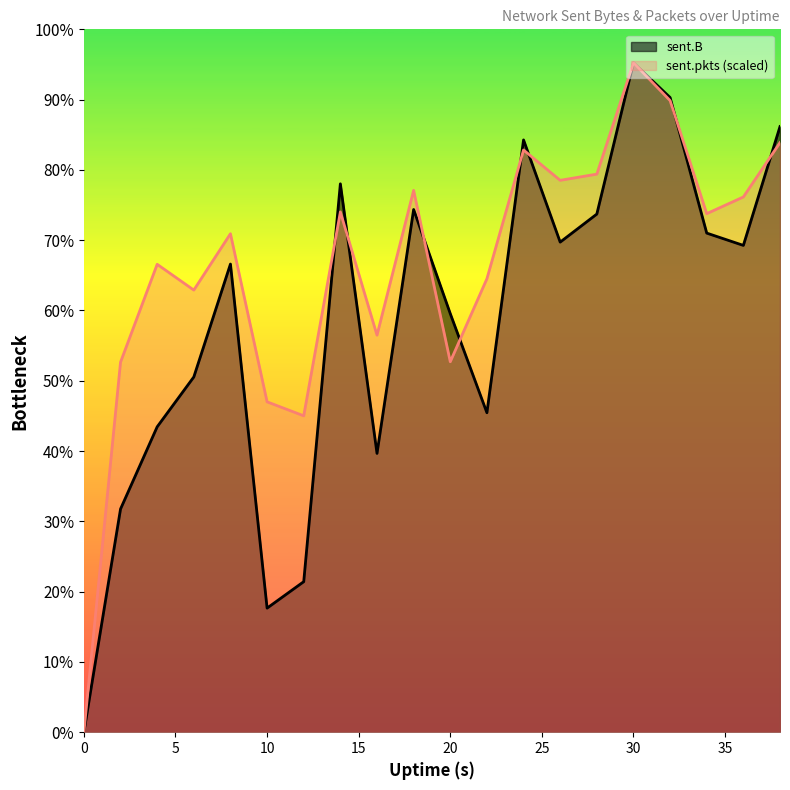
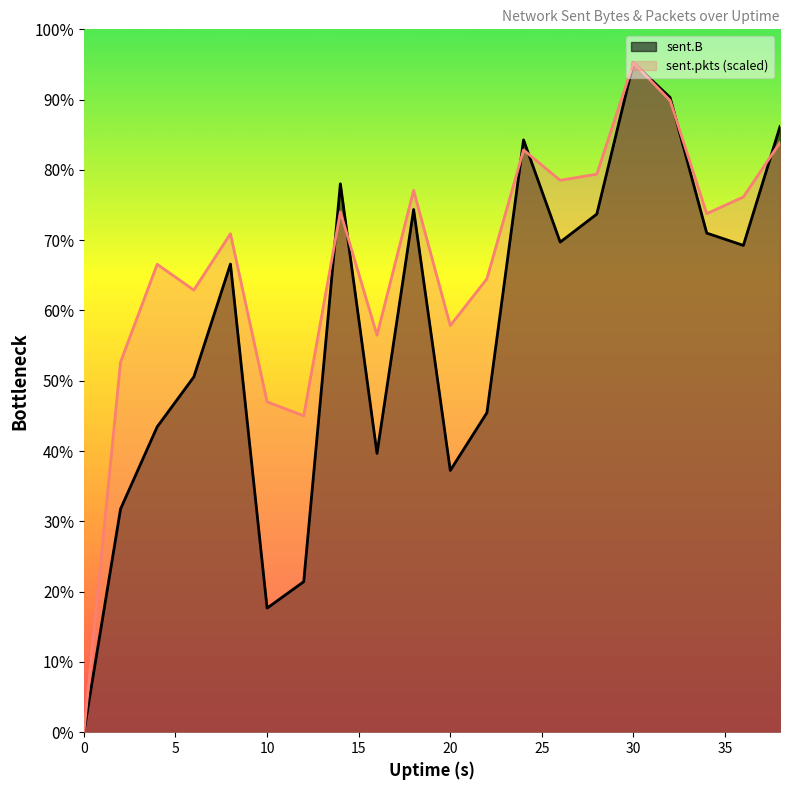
  {
    "sent.B": {
      "10": "18%",
-     "20": "60%"
+     "20": "37%"
    },
    "sent.pkts (scaled)": {
      "10": "47%",
-     "20": "53%"
+     "20": "58%"
    }
  }
